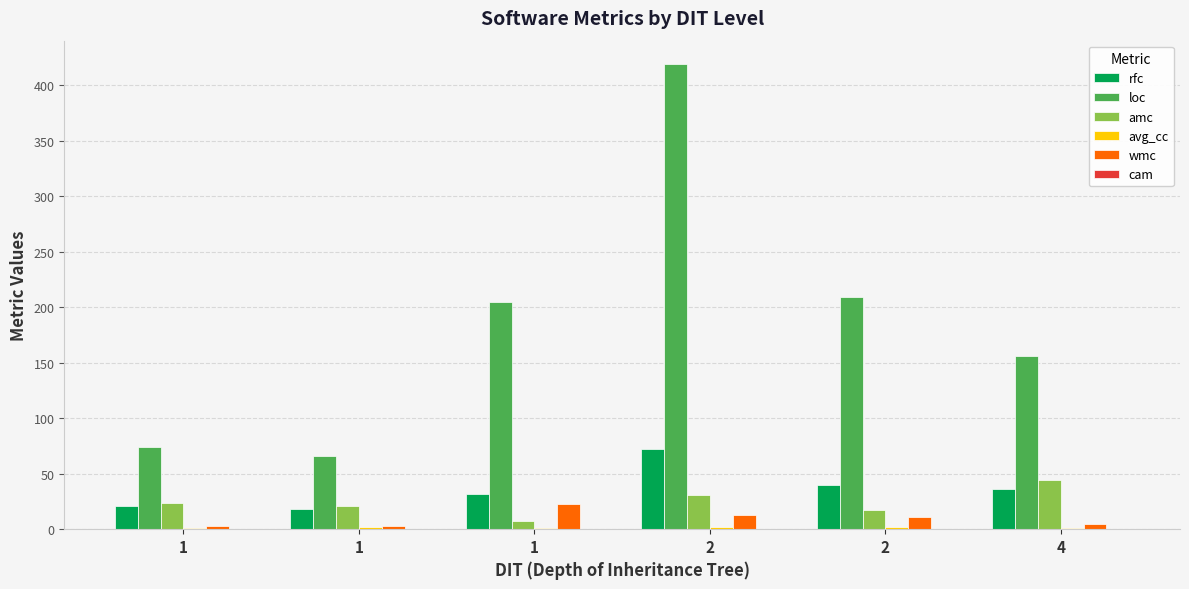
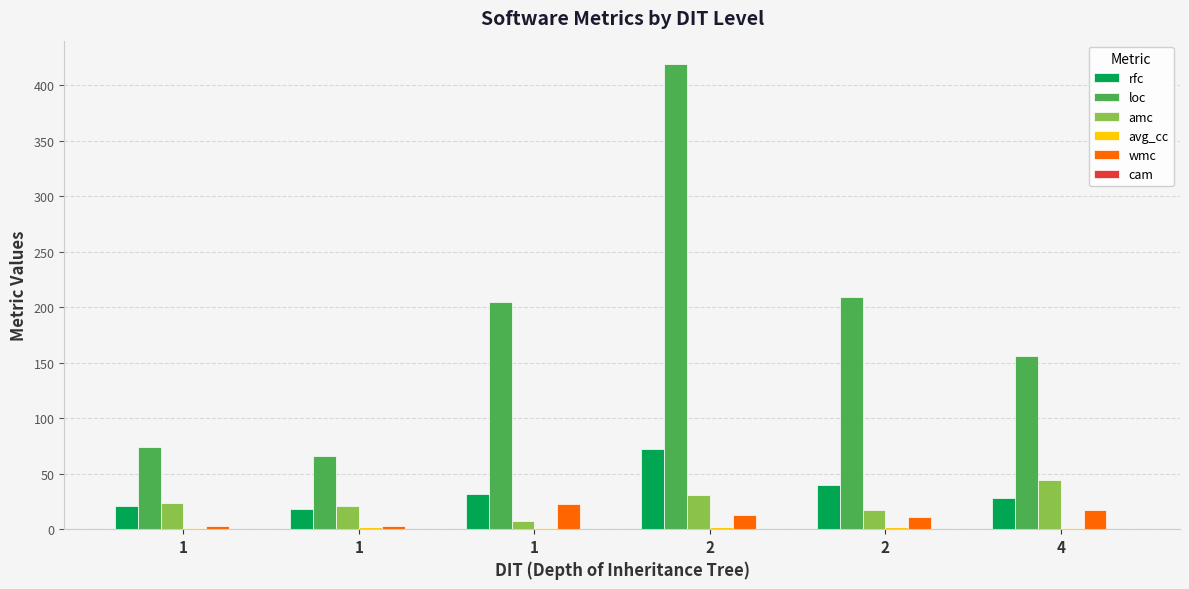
  {
    "rfc": {
-     "4": 36
+     "4": 28
    },
    "loc": {
      "4": 156
    },
    "amc": {
      "4": 44
    },
    "wmc": {
-     "4": 5
+     "4": 17
    }
  }
